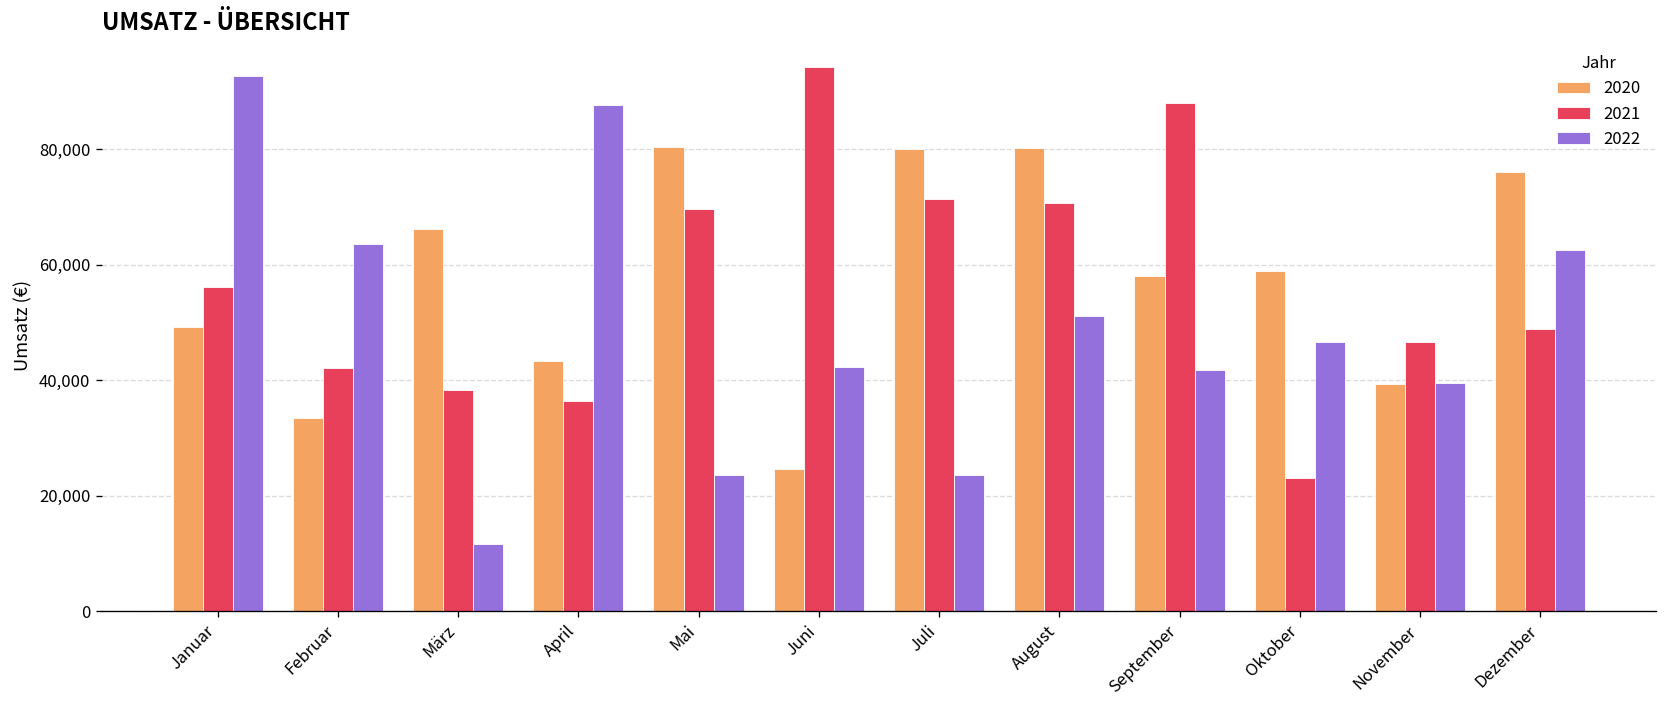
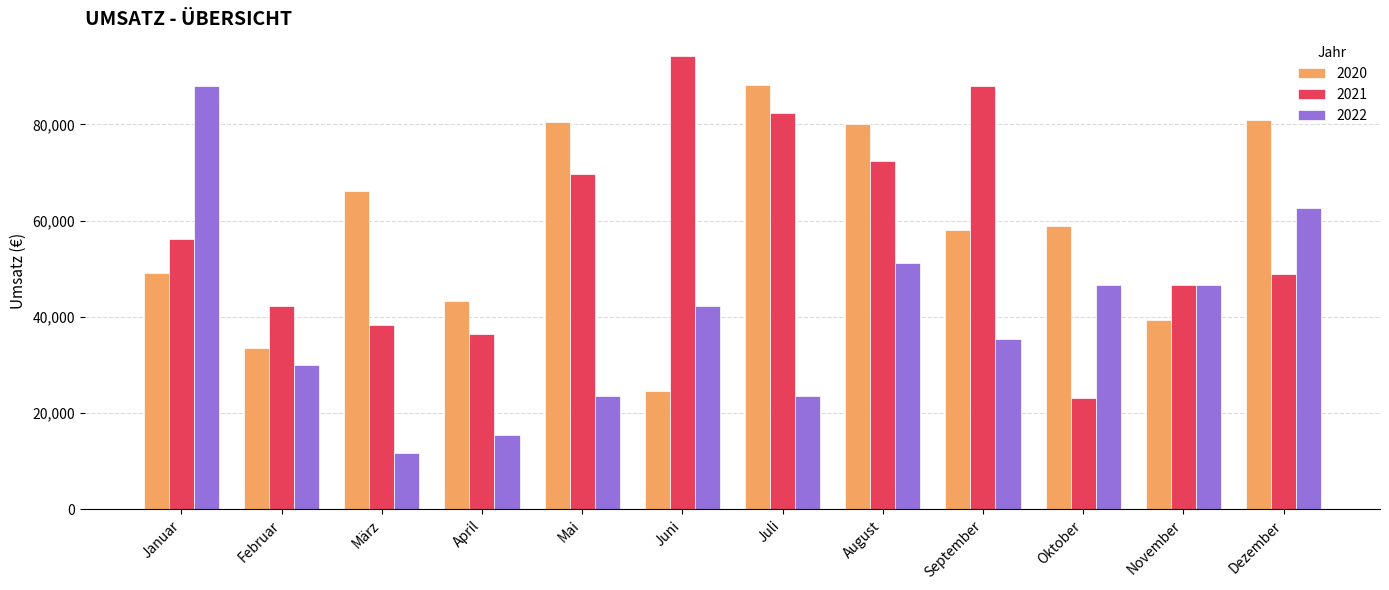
  {
    "2020": {
      "Januar": "49,000",
      "Februar": "34,000",
      "März": "66,000",
      "April": "43,000",
      "Mai": "80,000",
      "Juni": "25,000",
-     "Juli": "80,000",
+     "Juli": "88,000",
      "August": "80,000",
      "September": "58,000",
      "Oktober": "59,000",
      "November": "39,000",
-     "Dezember": "76,000"
+     "Dezember": "81,000"
    },
    "2021": {
      "Januar": "56,000",
      "Februar": "42,000",
      "März": "38,000",
      "April": "36,000",
      "Mai": "70,000",
      "Juni": "94,000",
-     "Juli": "71,000",
-     "August": "71,000",
+     "Juli": "82,000",
+     "August": "72,000",
      "September": "88,000",
      "Oktober": "23,000",
      "November": "47,000",
      "Dezember": "49,000"
    },
    "2022": {
-     "Januar": "93,000",
-     "Februar": "64,000",
+     "Januar": "88,000",
+     "Februar": "30,000",
      "März": "12,000",
-     "April": "88,000",
+     "April": "15,000",
      "Mai": "24,000",
      "Juni": "42,000",
      "Juli": "24,000",
      "August": "51,000",
-     "September": "42,000",
+     "September": "35,000",
      "Oktober": "47,000",
-     "November": "40,000",
+     "November": "47,000",
      "Dezember": "63,000"
    }
  }
